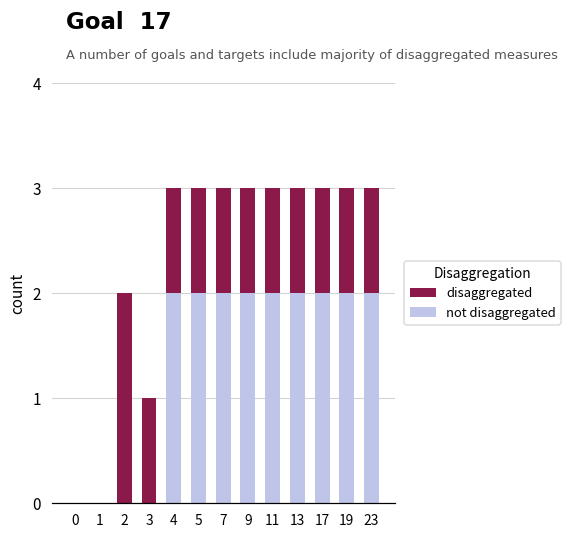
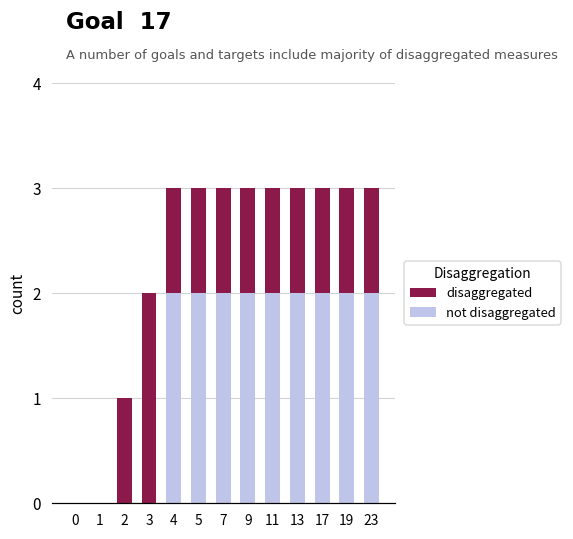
  {
    "not disaggregated": {
      "0": 0,
      "1": 0,
      "2": 0,
      "3": 0,
      "4": 2,
      "5": 2,
      "7": 2,
      "9": 2,
      "11": 2,
      "13": 2,
      "17": 2,
      "19": 2,
      "23": 2
    },
    "disaggregated": {
      "0": 0,
      "1": 0,
-     "2": 2,
-     "3": 1,
+     "2": 1,
+     "3": 2,
      "4": 1,
      "5": 1,
      "7": 1,
      "9": 1,
      "11": 1,
      "13": 1,
      "17": 1,
      "19": 1,
      "23": 1
    }
  }
